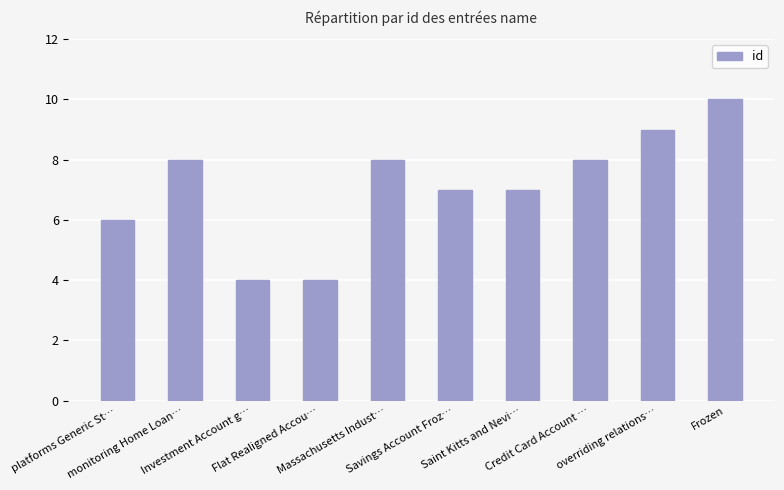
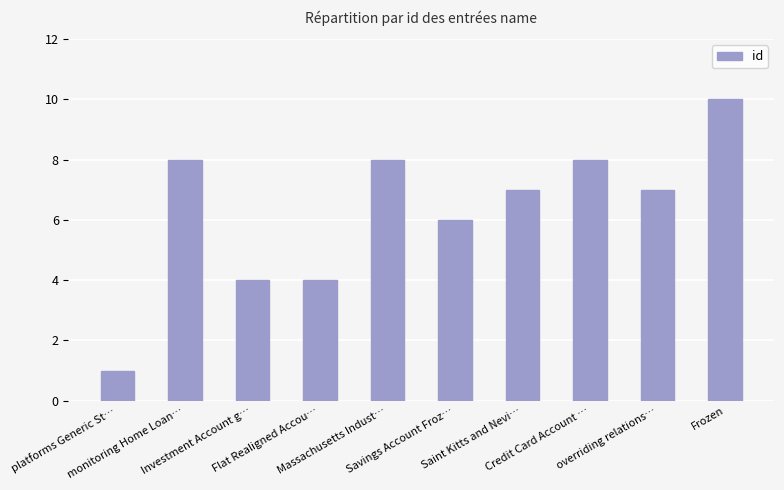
  {
-   "platforms Generic St…": 6,
+   "platforms Generic St…": 1,
    "monitoring Home Loan…": 8,
    "Investment Account g…": 4,
    "Flat Realigned Accou…": 4,
    "Massachusetts Indust…": 8,
-   "Savings Account Froz…": 7,
+   "Savings Account Froz…": 6,
    "Saint Kitts and Nevi…": 7,
    "Credit Card Account …": 8,
-   "overriding relations…": 9,
+   "overriding relations…": 7,
    "Frozen": 10
  }
